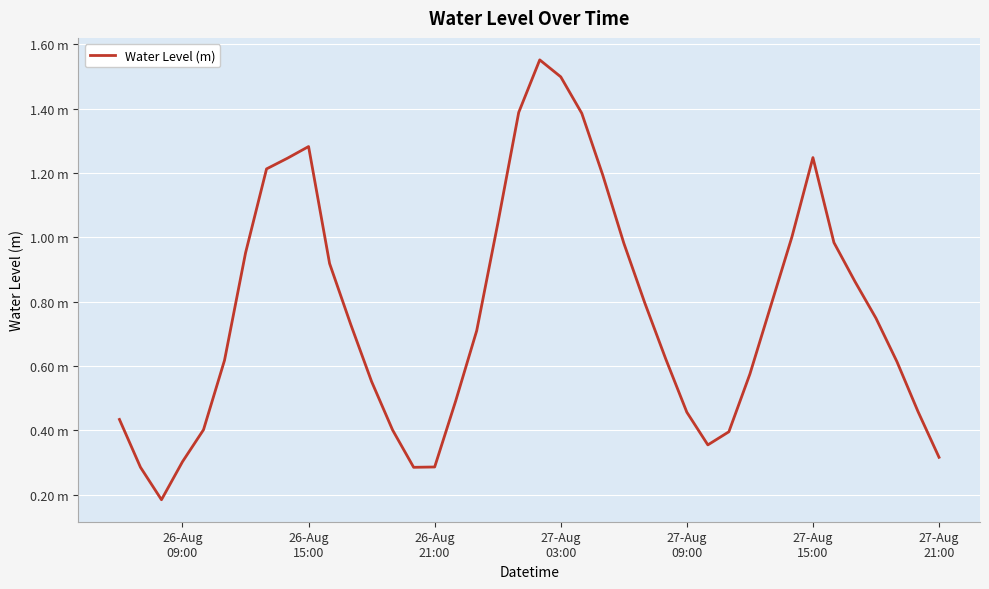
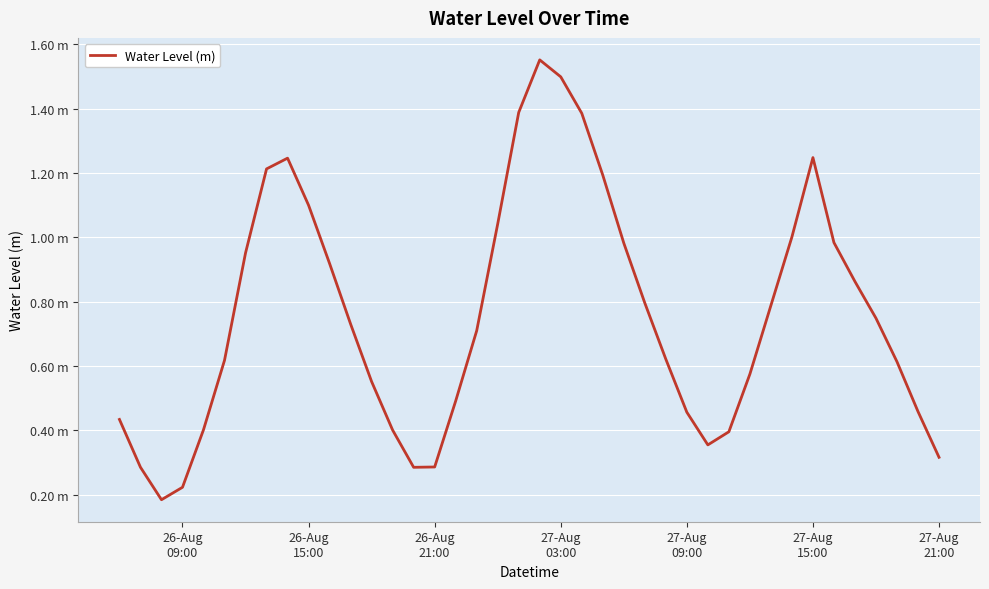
  {
-   "26-Aug 09:00": "0.30 m",
-   "26-Aug 15:00": "1.28 m",
+   "26-Aug 09:00": "0.22 m",
+   "26-Aug 15:00": "1.10 m",
    "26-Aug 21:00": "0.29 m",
    "27-Aug 03:00": "1.50 m",
    "27-Aug 09:00": "0.46 m",
    "27-Aug 15:00": "1.25 m",
    "27-Aug 21:00": "0.32 m"
  }
